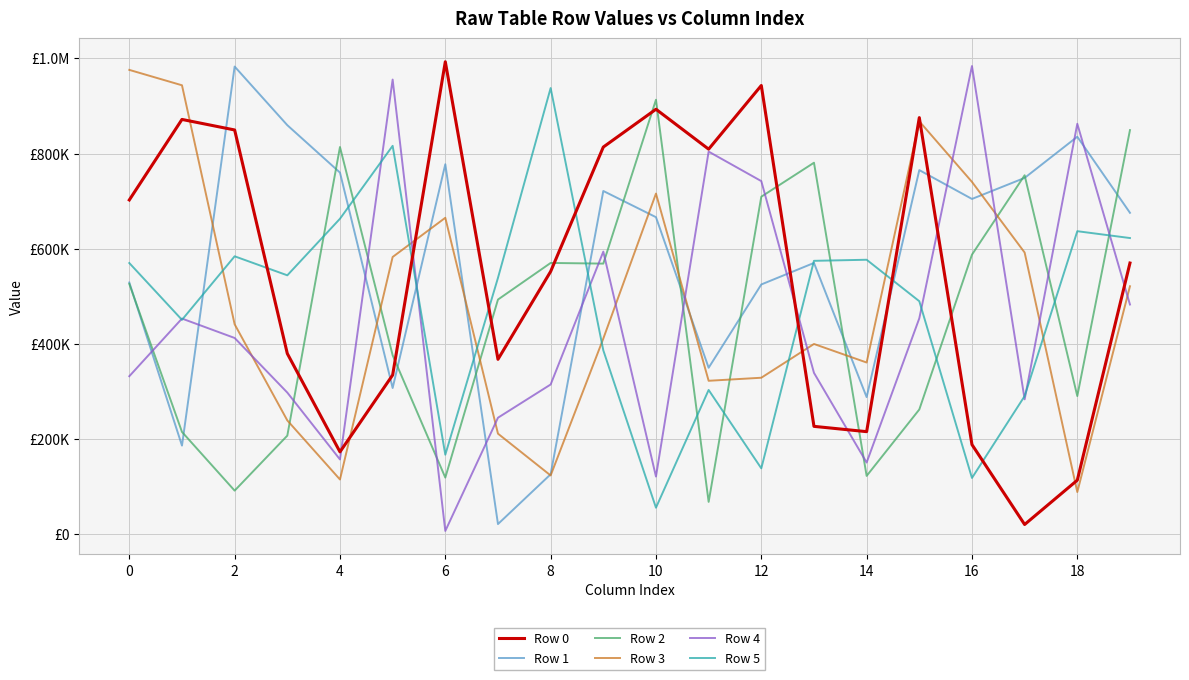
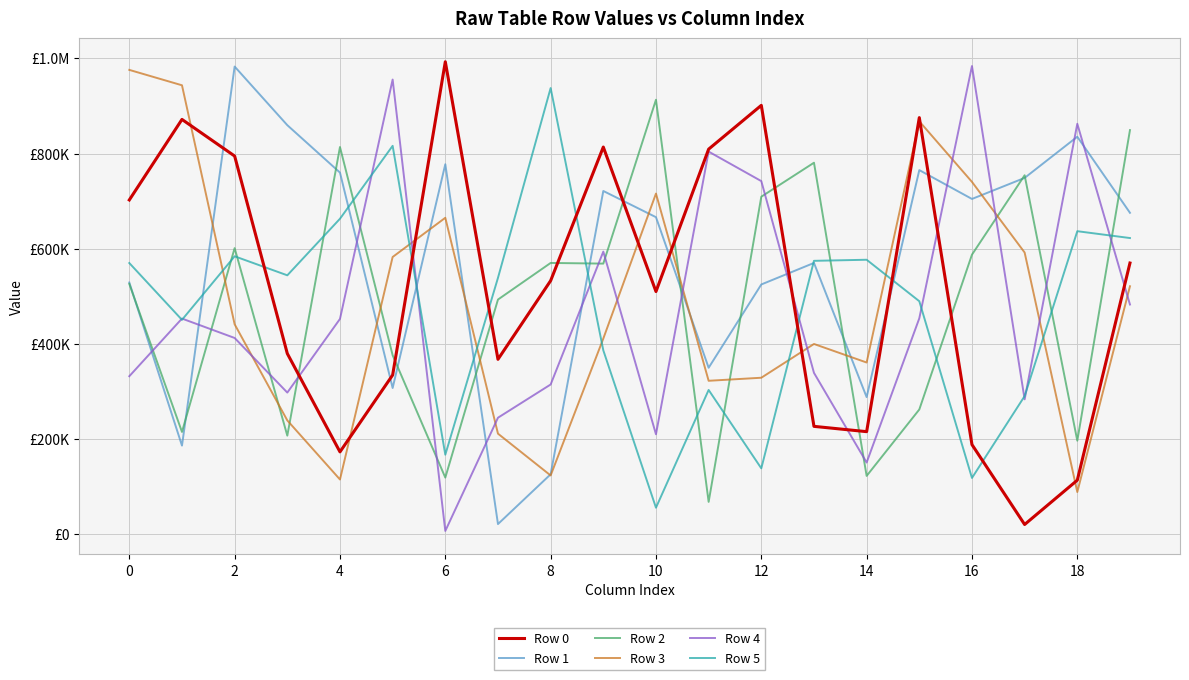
  {
    "Row 0": {
      "0": "£700000",
-     "2": "£850000",
+     "2": "£790000",
      "4": "£170000",
      "6": "£990000",
-     "8": "£550000",
-     "10": "£890000",
-     "12": "£940000",
+     "8": "£530000",
+     "10": "£510000",
+     "12": "£900000",
      "14": "£220000",
      "16": "£190000",
      "18": "£110000"
    },
    "Row 1": {
      "2": "£980000",
      "4": "£760000",
      "6": "£780000",
      "10": "£670000",
      "12": "£520000",
      "14": "£290000",
      "16": "£700000",
      "18": "£840000"
    },
    "Row 2": {
-     "2": "£90000",
+     "2": "£600000",
      "4": "£810000",
      "6": "£120000",
      "8": "£570000",
      "10": "£910000",
      "12": "£710000",
      "14": "£120000",
      "16": "£590000",
-     "18": "£290000"
+     "18": "£200000"
    },
    "Row 3": {
      "0": "£980000",
      "2": "£440000",
      "4": "£110000",
      "6": "£660000",
      "10": "£720000",
      "12": "£330000",
      "14": "£360000",
      "16": "£740000",
      "18": "£90000"
    },
    "Row 4": {
      "0": "£330000",
      "2": "£410000",
-     "4": "£160000",
+     "4": "£450000",
      "6": "£10000",
      "8": "£310000",
-     "10": "£120000",
+     "10": "£210000",
      "12": "£740000",
      "14": "£150000",
      "16": "£980000",
      "18": "£860000"
    },
    "Row 5": {
      "0": "£570000",
      "2": "£580000",
      "4": "£660000",
      "6": "£170000",
      "8": "£940000",
      "10": "£60000",
      "12": "£140000",
      "14": "£580000",
      "16": "£120000",
      "18": "£640000"
    }
  }
